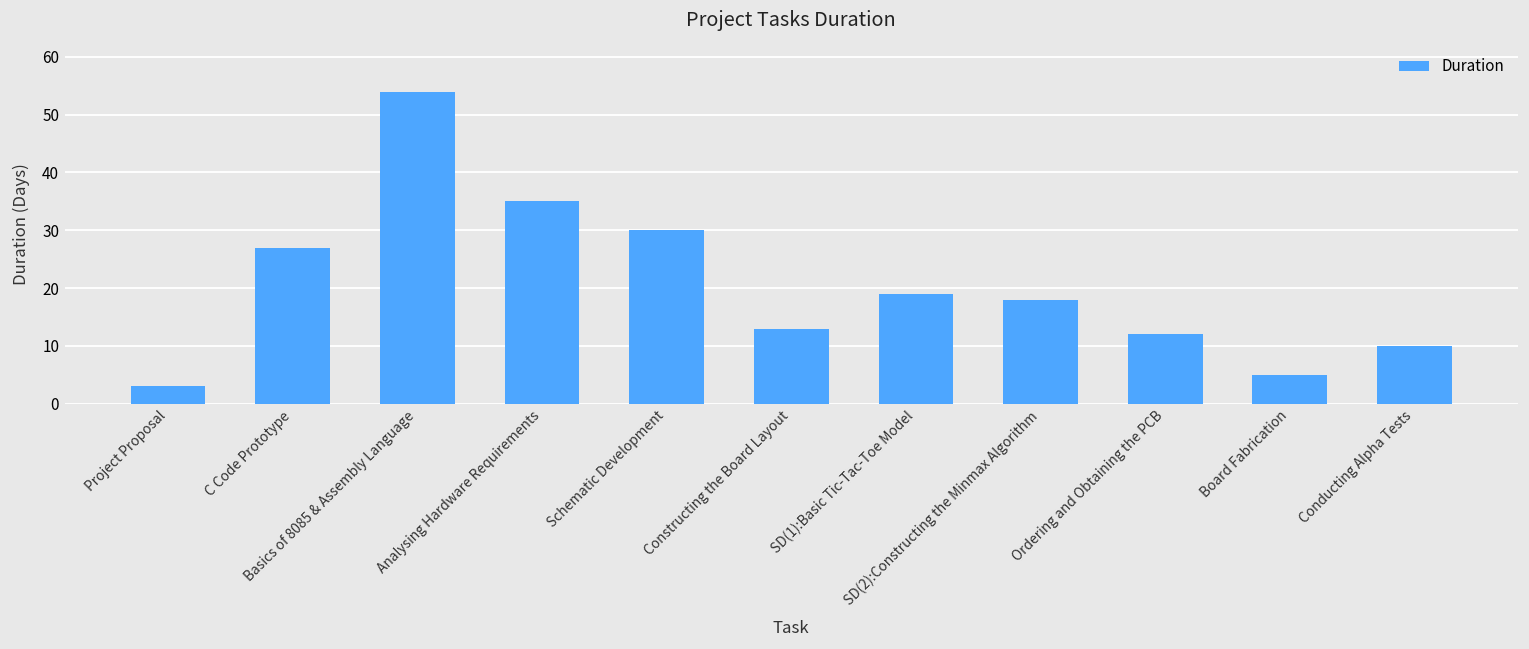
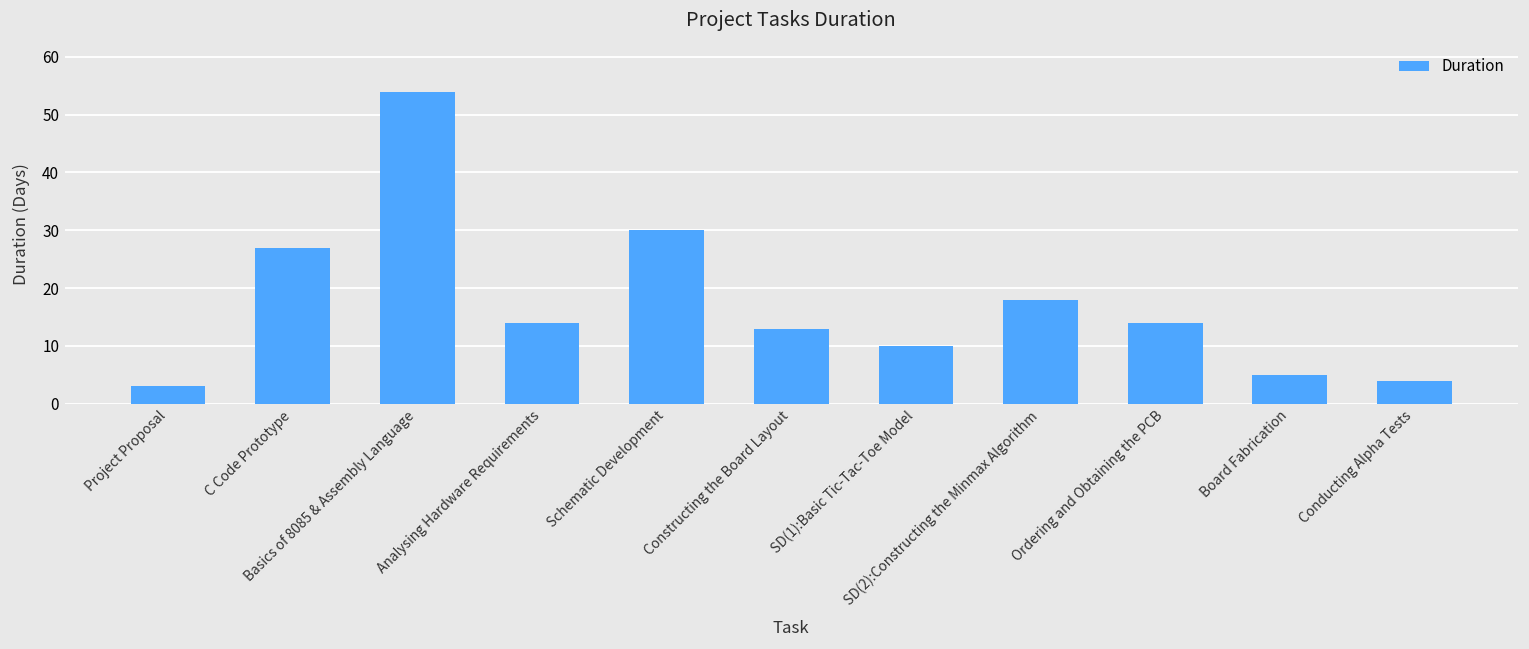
  {
    "Project Proposal": 3,
    "C Code Prototype": 27,
    "Basics of 8085 & Assembly Language": 54,
-   "Analysing Hardware Requirements": 35,
+   "Analysing Hardware Requirements": 14,
    "Schematic Development": 30,
    "Constructing the Board Layout": 13,
-   "SD(1):Basic Tic-Tac-Toe Model": 19,
+   "SD(1):Basic Tic-Tac-Toe Model": 10,
    "SD(2):Constructing the Minmax Algorithm": 18,
-   "Ordering and Obtaining the PCB": 12,
+   "Ordering and Obtaining the PCB": 14,
    "Board Fabrication": 5,
-   "Conducting Alpha Tests": 10
+   "Conducting Alpha Tests": 4
  }
